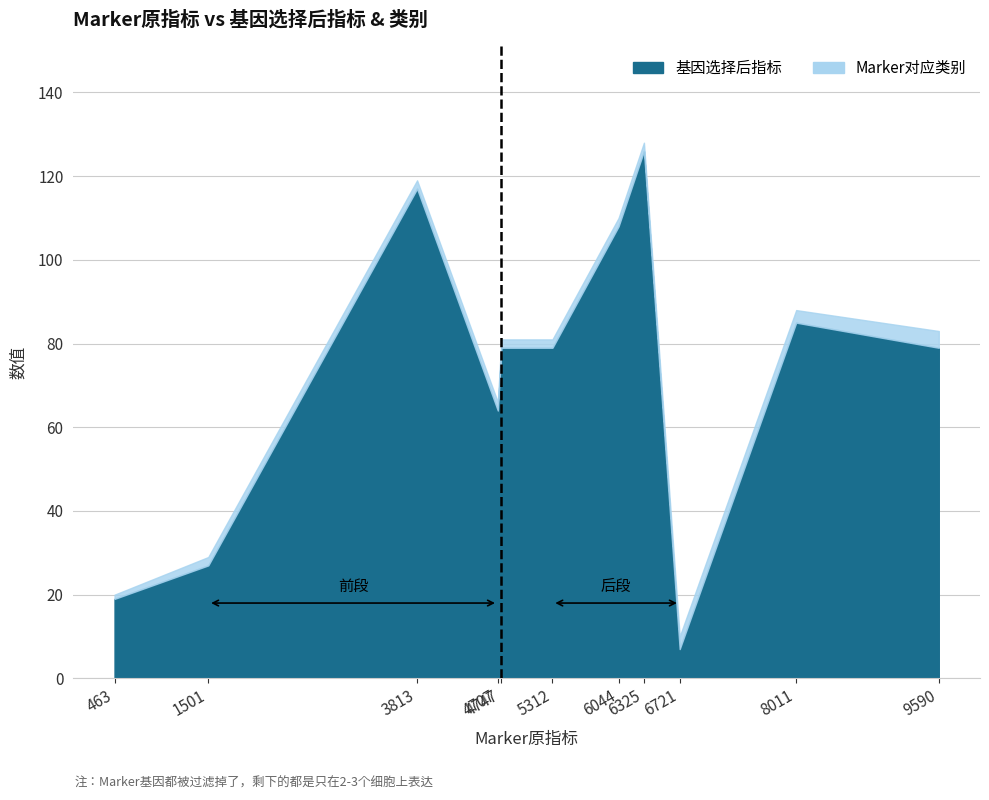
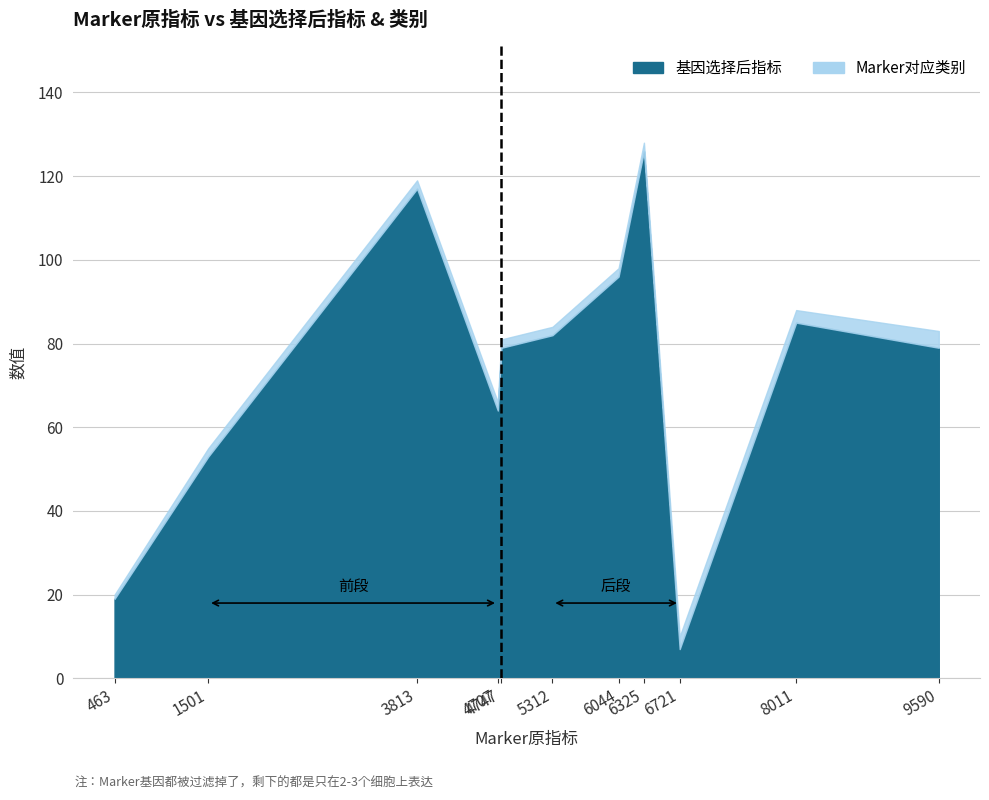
  {
    "基因选择后指标": {
      "463": 19,
-     "1501": 27,
+     "1501": 53,
      "3813": 117,
      "4707": 64,
      "4747": 79,
-     "5312": 79,
-     "6044": 108,
+     "5312": 82,
+     "6044": 96,
      "6325": 126,
      "6721": 7,
      "8011": 85,
      "9590": 79
    },
    "Marker对应类别": {
      "463": 1,
      "1501": 2,
      "3813": 2,
      "4707": 2,
      "4747": 2,
      "5312": 2,
      "6044": 2,
      "6325": 2,
      "6721": 3,
      "8011": 3,
      "9590": 4
    }
  }
